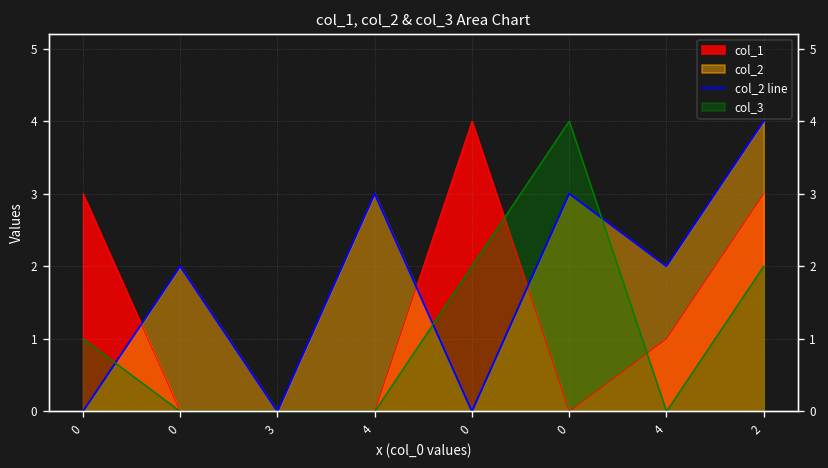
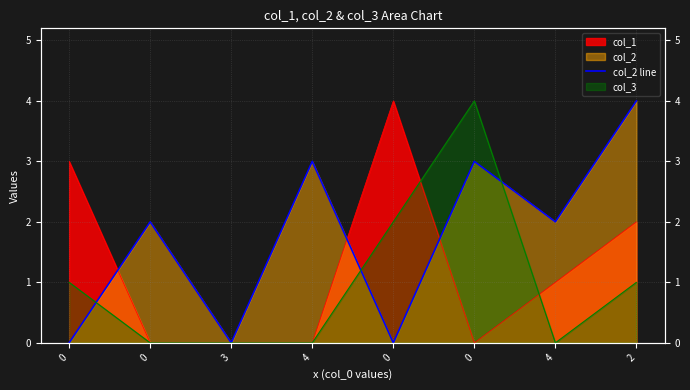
  {
    "col_1": {
-     "2": 3
+     "2": 2
    },
    "col_2": {
      "2": 4
    },
    "col_3": {
-     "2": 2
+     "2": 1
    }
  }
